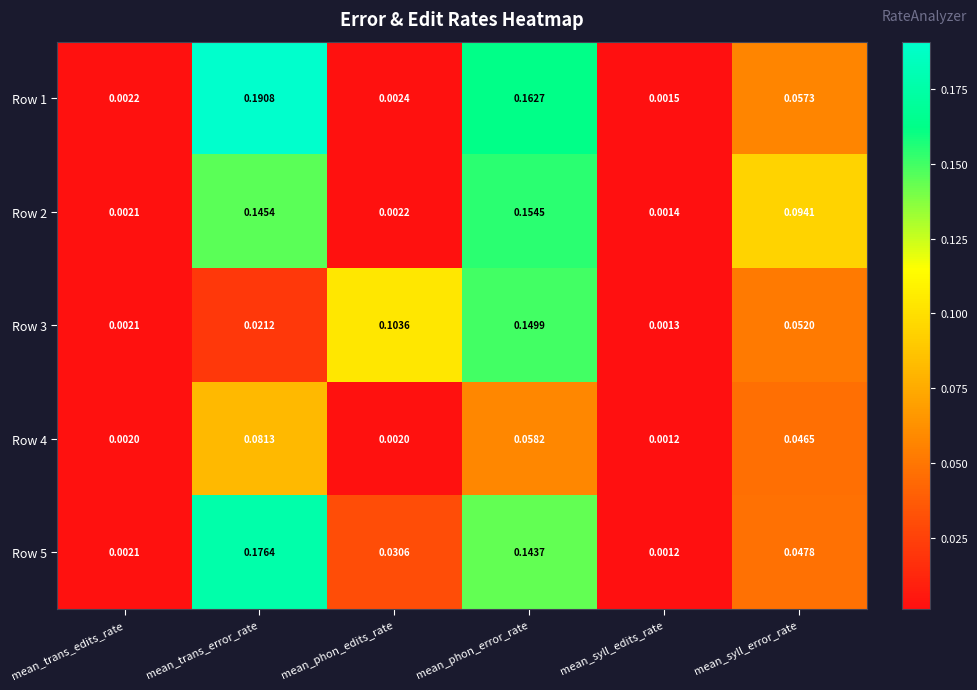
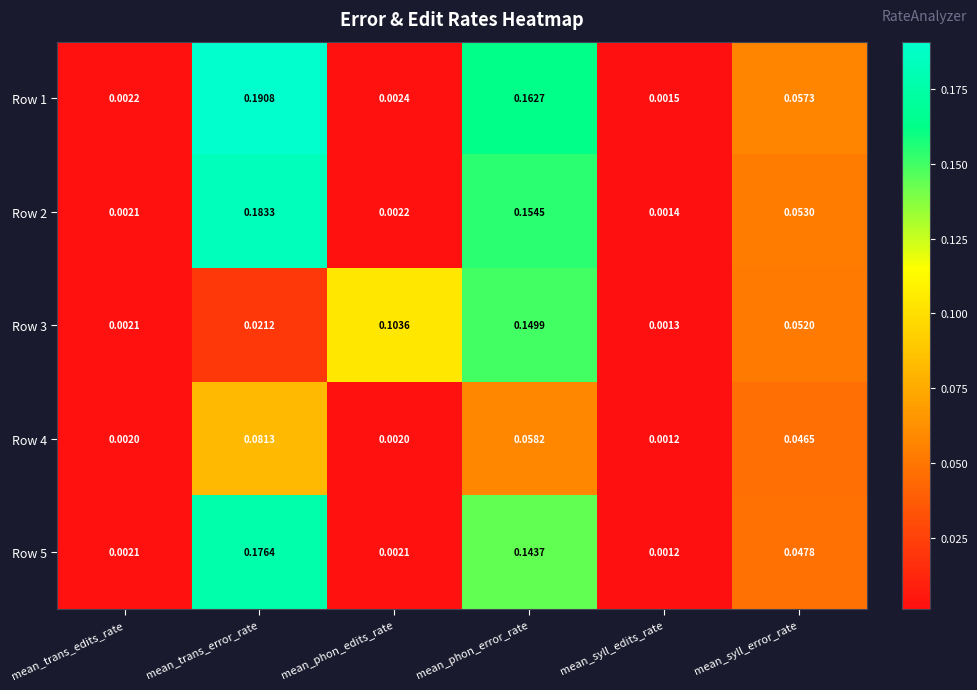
  {
    "Row 1": {
      "mean_trans_edits_rate": 0.0022,
      "mean_trans_error_rate": 0.1908,
      "mean_phon_edits_rate": 0.0024,
      "mean_phon_error_rate": 0.1627,
      "mean_syll_edits_rate": 0.0015,
      "mean_syll_error_rate": 0.0573
    },
    "Row 2": {
      "mean_trans_edits_rate": 0.0021,
-     "mean_trans_error_rate": 0.1454,
+     "mean_trans_error_rate": 0.1833,
      "mean_phon_edits_rate": 0.0022,
      "mean_phon_error_rate": 0.1545,
      "mean_syll_edits_rate": 0.0014,
-     "mean_syll_error_rate": 0.0941
+     "mean_syll_error_rate": 0.0530
    },
    "Row 3": {
      "mean_trans_edits_rate": 0.0021,
      "mean_trans_error_rate": 0.0212,
      "mean_phon_edits_rate": 0.1036,
      "mean_phon_error_rate": 0.1499,
      "mean_syll_edits_rate": 0.0013,
      "mean_syll_error_rate": 0.0520
    },
    "Row 4": {
      "mean_trans_edits_rate": 0.0020,
      "mean_trans_error_rate": 0.0813,
      "mean_phon_edits_rate": 0.0020,
      "mean_phon_error_rate": 0.0582,
      "mean_syll_edits_rate": 0.0012,
      "mean_syll_error_rate": 0.0465
    },
    "Row 5": {
      "mean_trans_edits_rate": 0.0021,
      "mean_trans_error_rate": 0.1764,
-     "mean_phon_edits_rate": 0.0306,
+     "mean_phon_edits_rate": 0.0021,
      "mean_phon_error_rate": 0.1437,
      "mean_syll_edits_rate": 0.0012,
      "mean_syll_error_rate": 0.0478
    }
  }
